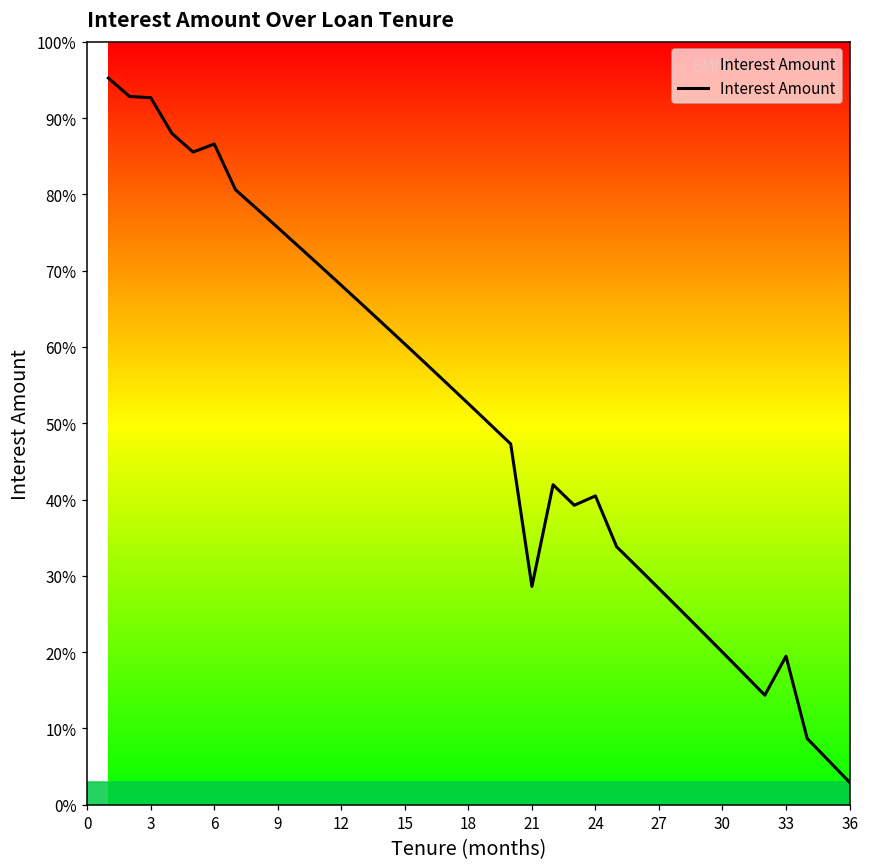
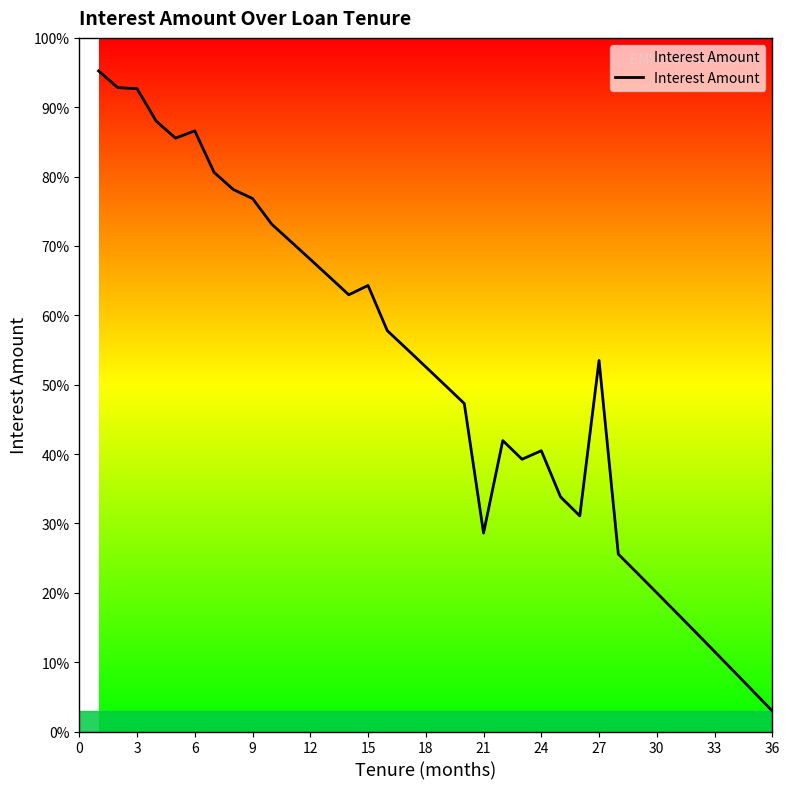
  {
    "3": "93%",
    "6": "87%",
-   "9": "76%",
+   "9": "77%",
    "12": "68%",
-   "15": "60%",
+   "15": "64%",
    "18": "53%",
    "21": "29%",
    "24": "40%",
-   "27": "28%",
+   "27": "53%",
    "30": "20%",
-   "33": "19%"
+   "33": "12%"
  }
